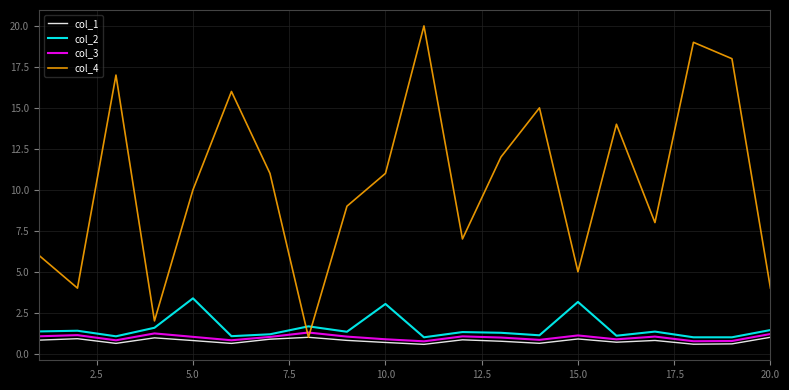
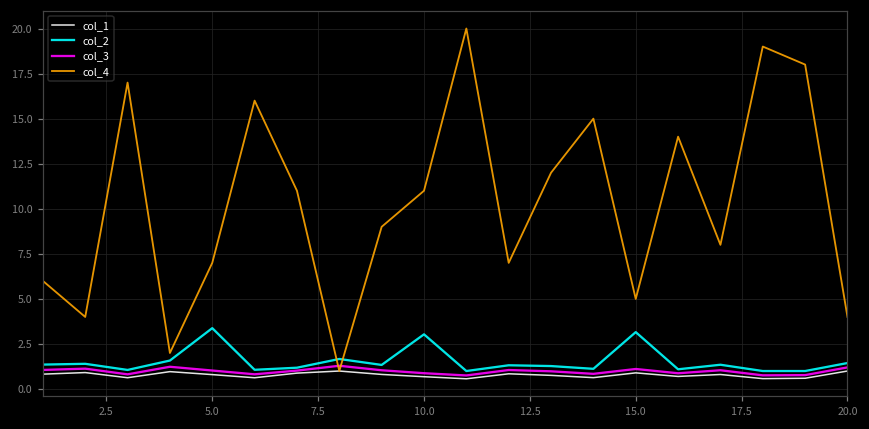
  {
    "col_1": {
      "5.0": 0.8,
      "10.0": 0.7,
      "15.0": 1,
      "20.0": 1
    },
    "col_2": {
      "5.0": 3.4,
      "10.0": 3,
      "15.0": 3.2,
      "20.0": 1.4
    },
    "col_3": {
      "5.0": 1,
      "10.0": 1,
      "15.0": 1,
      "20.0": 1.2
    },
    "col_4": {
-     "5.0": 10,
+     "5.0": 7,
      "10.0": 11,
      "15.0": 5,
      "20.0": 4
    }
  }
